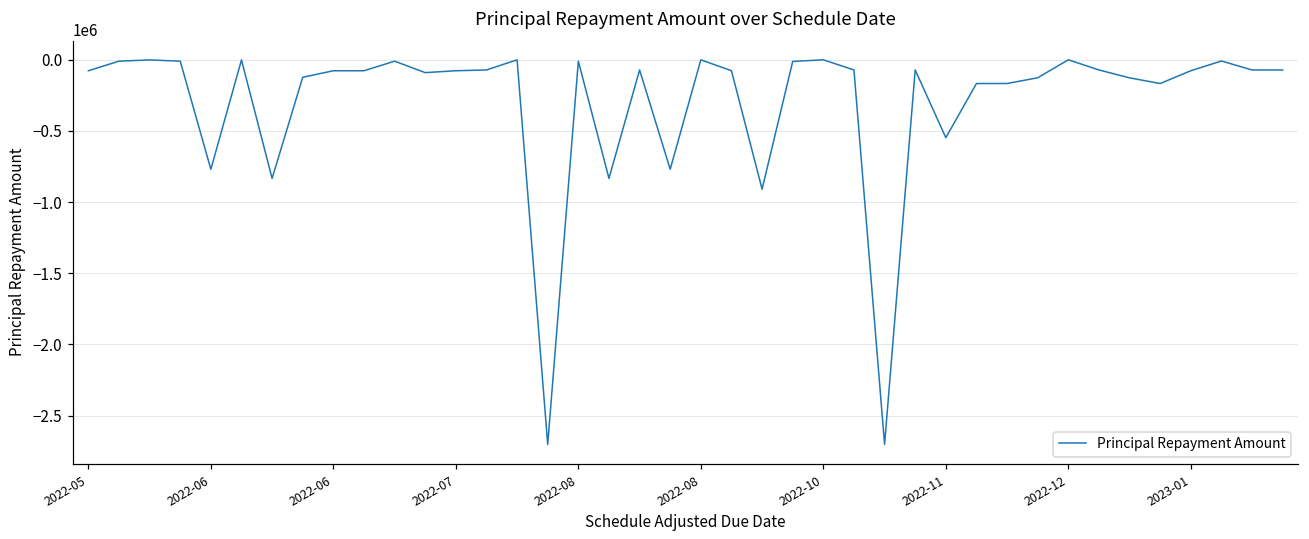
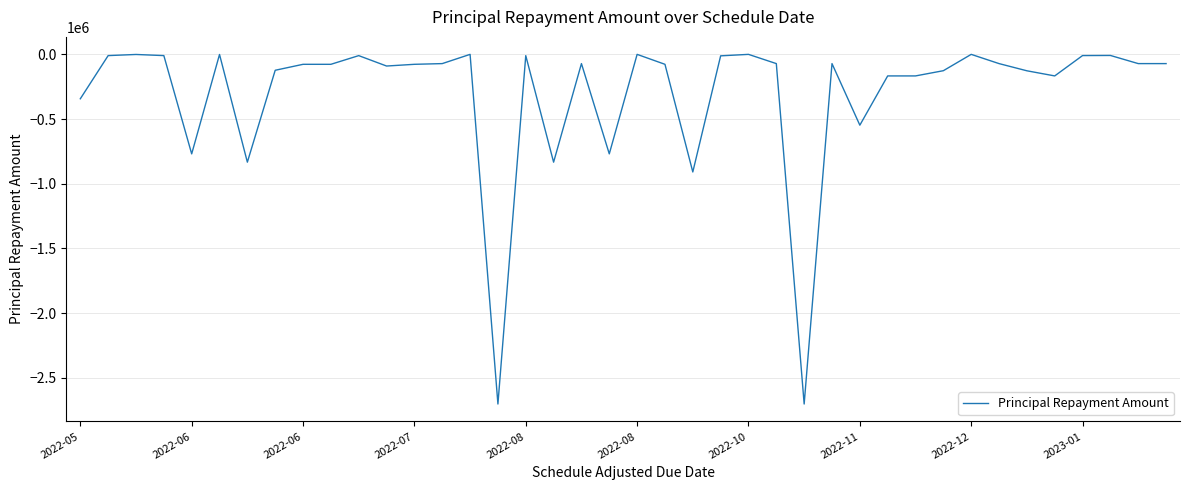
  {
-   "2022-05": -80000,
+   "2022-05": -340000,
    "2022-07": -80000,
    "2022-10": 0,
    "2022-11": -550000,
    "2022-12": 0,
-   "2023-01": -80000
+   "2023-01": -10000
  }
